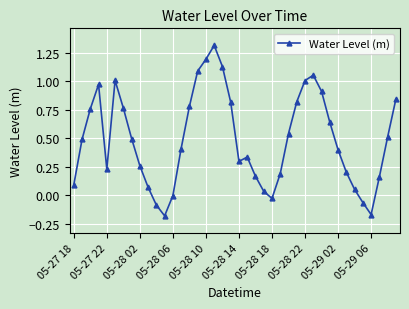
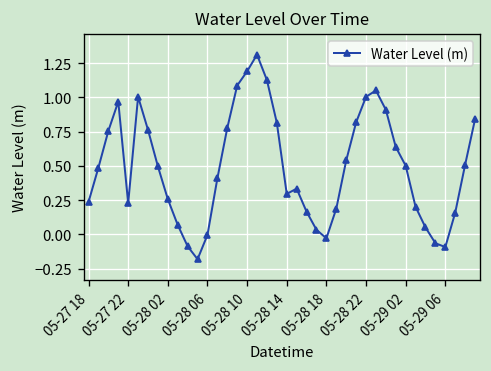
  {
-   "05-27 18": 0.09,
+   "05-27 18": 0.24,
    "05-27 22": 0.23,
    "05-28 02": 0.26,
    "05-28 06": 0.00,
    "05-28 10": 1.19,
    "05-28 14": 0.30,
    "05-28 18": -0.03,
    "05-28 22": 1.00,
-   "05-29 02": 0.40,
-   "05-29 06": -0.17
+   "05-29 02": 0.50,
+   "05-29 06": -0.09
  }
